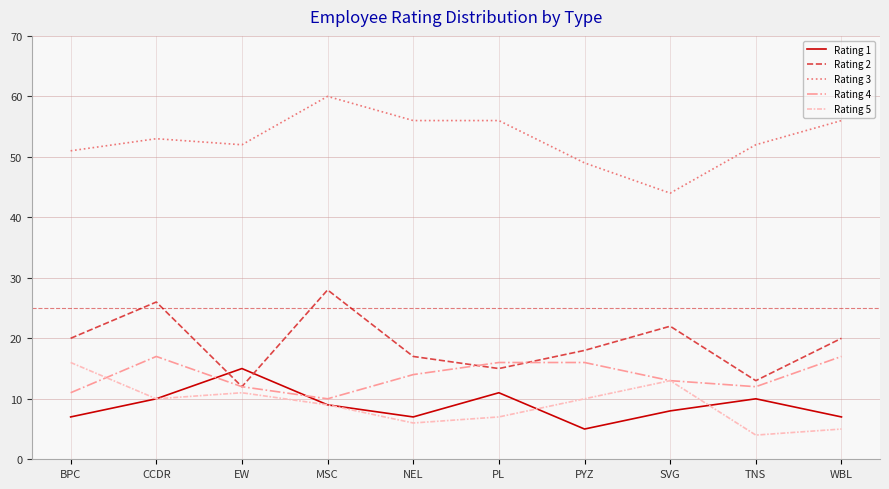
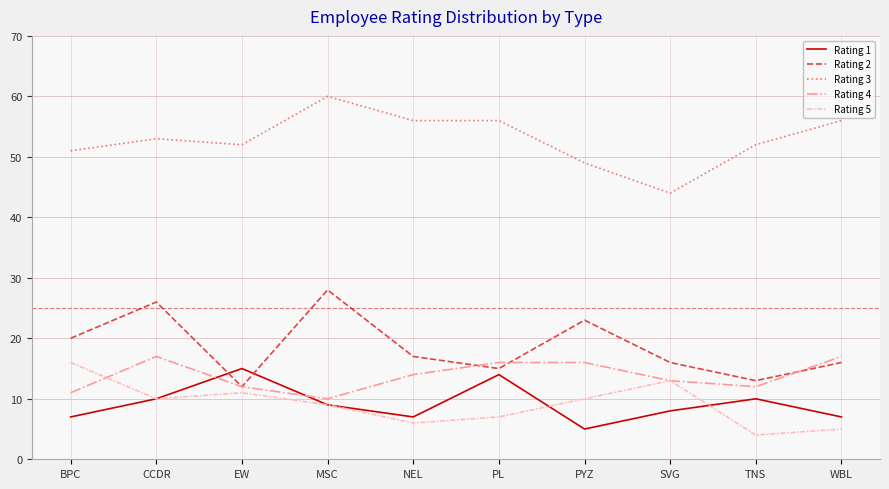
  {
    "Rating 1": {
      "BPC": 7,
      "EW": 15,
      "NEL": 7,
-     "PL": 11,
+     "PL": 14,
      "PYZ": 5,
      "SVG": 8,
      "TNS": 10,
      "WBL": 7
    },
    "Rating 2": {
      "BPC": 20,
      "CCDR": 26,
      "MSC": 28,
      "NEL": 17,
      "PL": 15,
-     "PYZ": 18,
-     "SVG": 22,
+     "PYZ": 23,
+     "SVG": 16,
      "TNS": 13,
-     "WBL": 20
+     "WBL": 16
    }
  }
